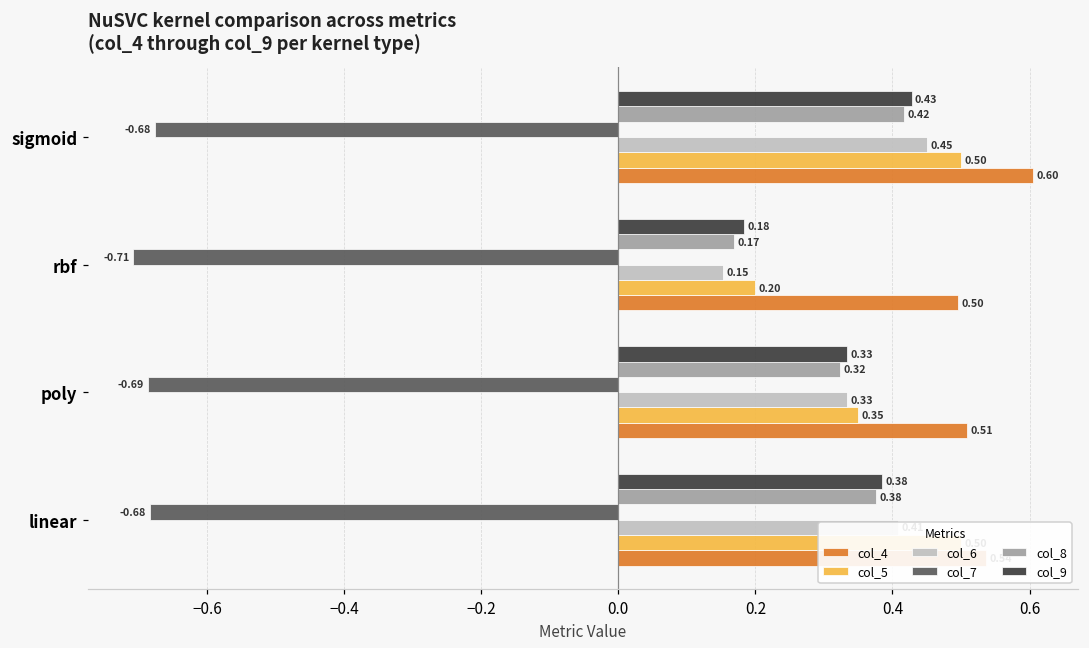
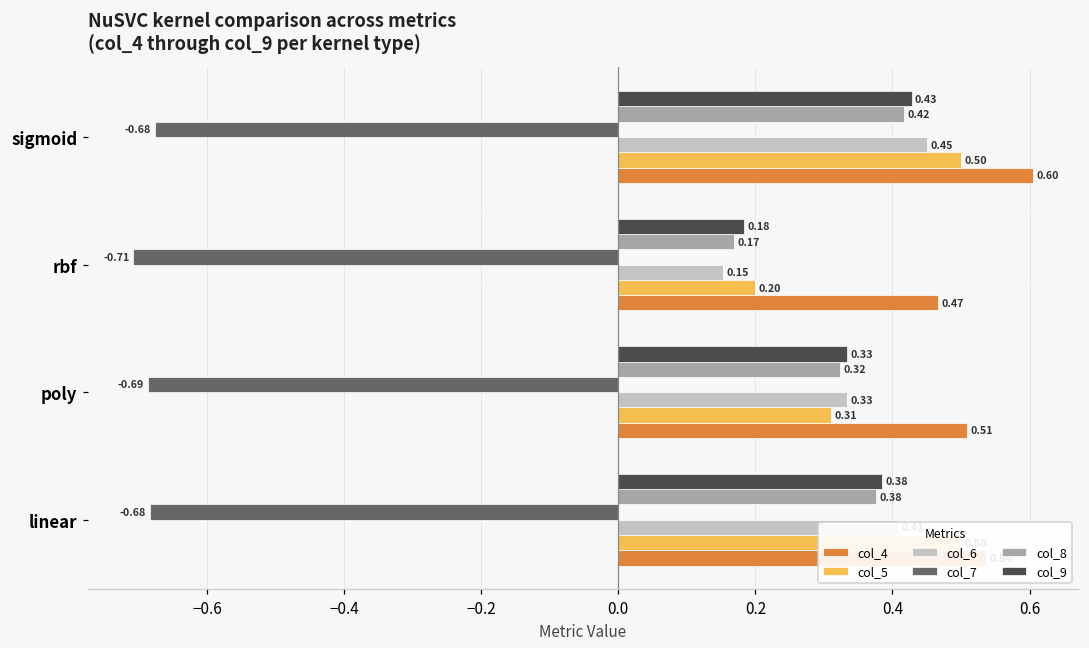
  {
    "col_4": {
      "sigmoid": 0.60,
-     "rbf": 0.50,
+     "rbf": 0.47,
      "poly": 0.51
    },
    "col_5": {
      "sigmoid": 0.50,
      "rbf": 0.20,
-     "poly": 0.35
+     "poly": 0.31
    }
  }
